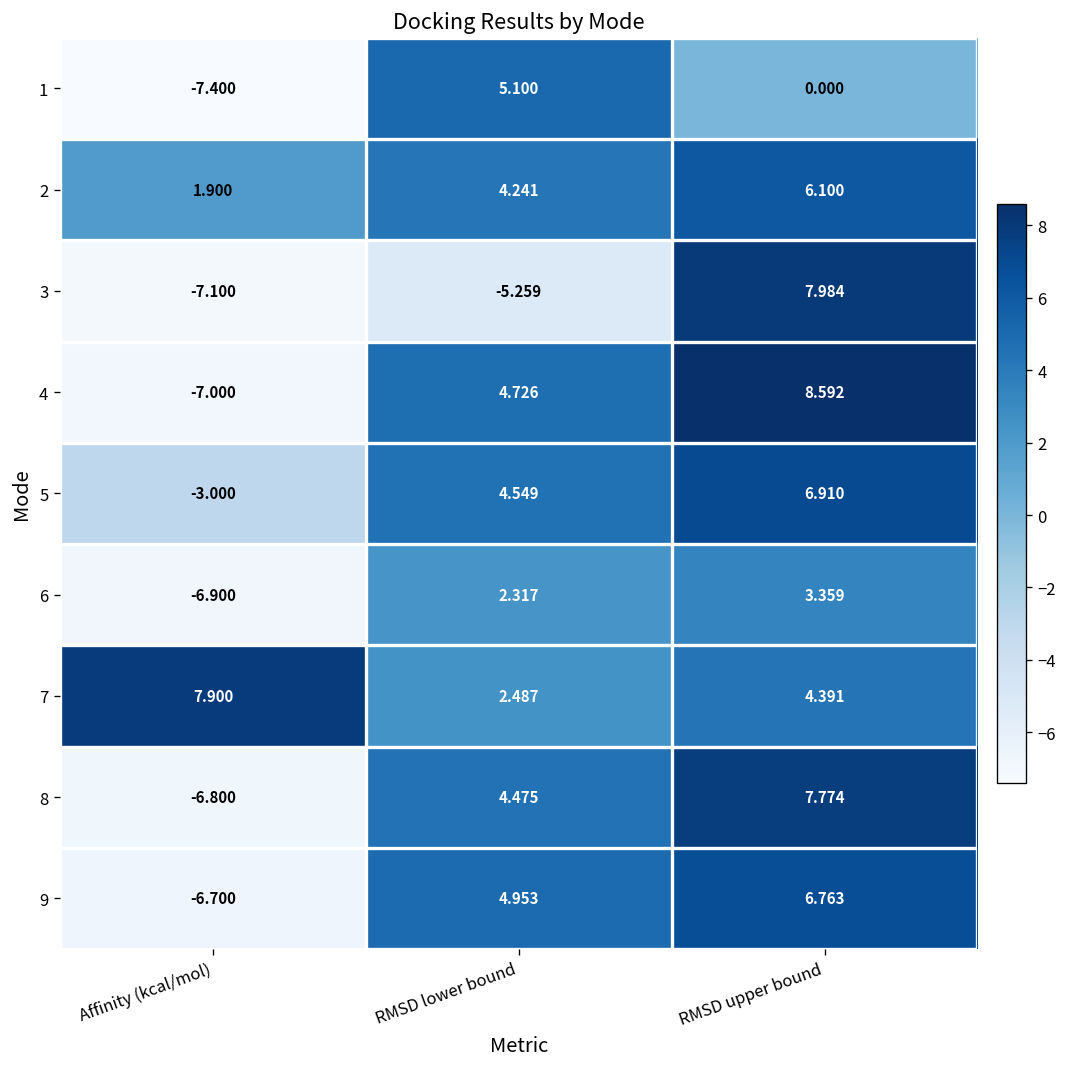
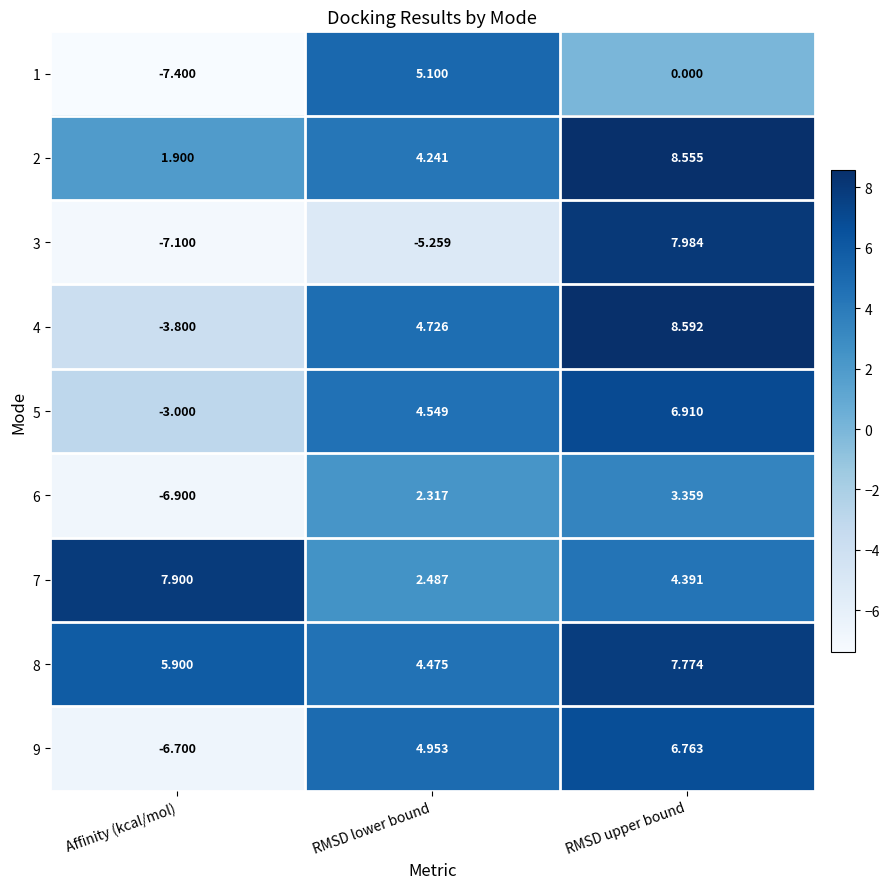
  {
    "1": {
      "Affinity (kcal/mol)": -7.400,
      "RMSD lower bound": 5.100,
      "RMSD upper bound": 0.000
    },
    "2": {
      "Affinity (kcal/mol)": 1.900,
      "RMSD lower bound": 4.241,
-     "RMSD upper bound": 6.100
+     "RMSD upper bound": 8.555
    },
    "3": {
      "Affinity (kcal/mol)": -7.100,
      "RMSD lower bound": -5.259,
      "RMSD upper bound": 7.984
    },
    "4": {
-     "Affinity (kcal/mol)": -7.000,
+     "Affinity (kcal/mol)": -3.800,
      "RMSD lower bound": 4.726,
      "RMSD upper bound": 8.592
    },
    "5": {
      "Affinity (kcal/mol)": -3.000,
      "RMSD lower bound": 4.549,
      "RMSD upper bound": 6.910
    },
    "6": {
      "Affinity (kcal/mol)": -6.900,
      "RMSD lower bound": 2.317,
      "RMSD upper bound": 3.359
    },
    "7": {
      "Affinity (kcal/mol)": 7.900,
      "RMSD lower bound": 2.487,
      "RMSD upper bound": 4.391
    },
    "8": {
-     "Affinity (kcal/mol)": -6.800,
+     "Affinity (kcal/mol)": 5.900,
      "RMSD lower bound": 4.475,
      "RMSD upper bound": 7.774
    },
    "9": {
      "Affinity (kcal/mol)": -6.700,
      "RMSD lower bound": 4.953,
      "RMSD upper bound": 6.763
    }
  }
